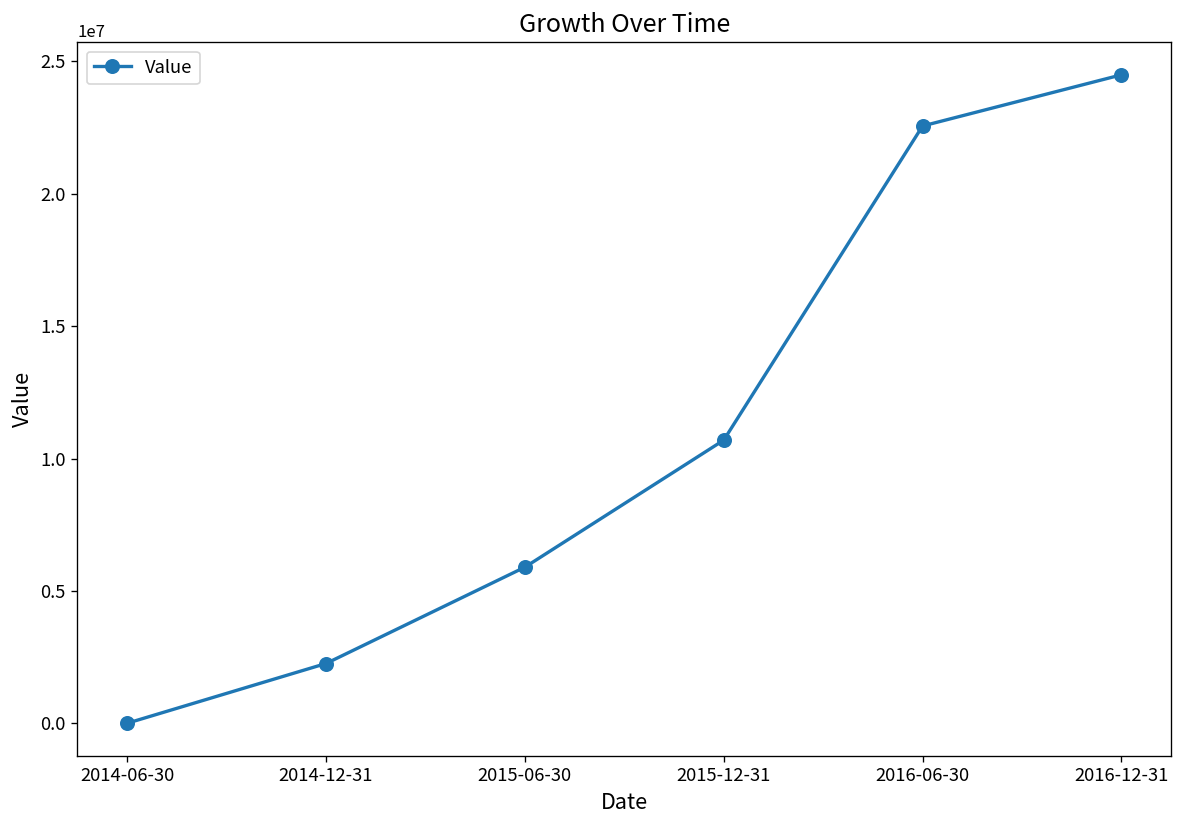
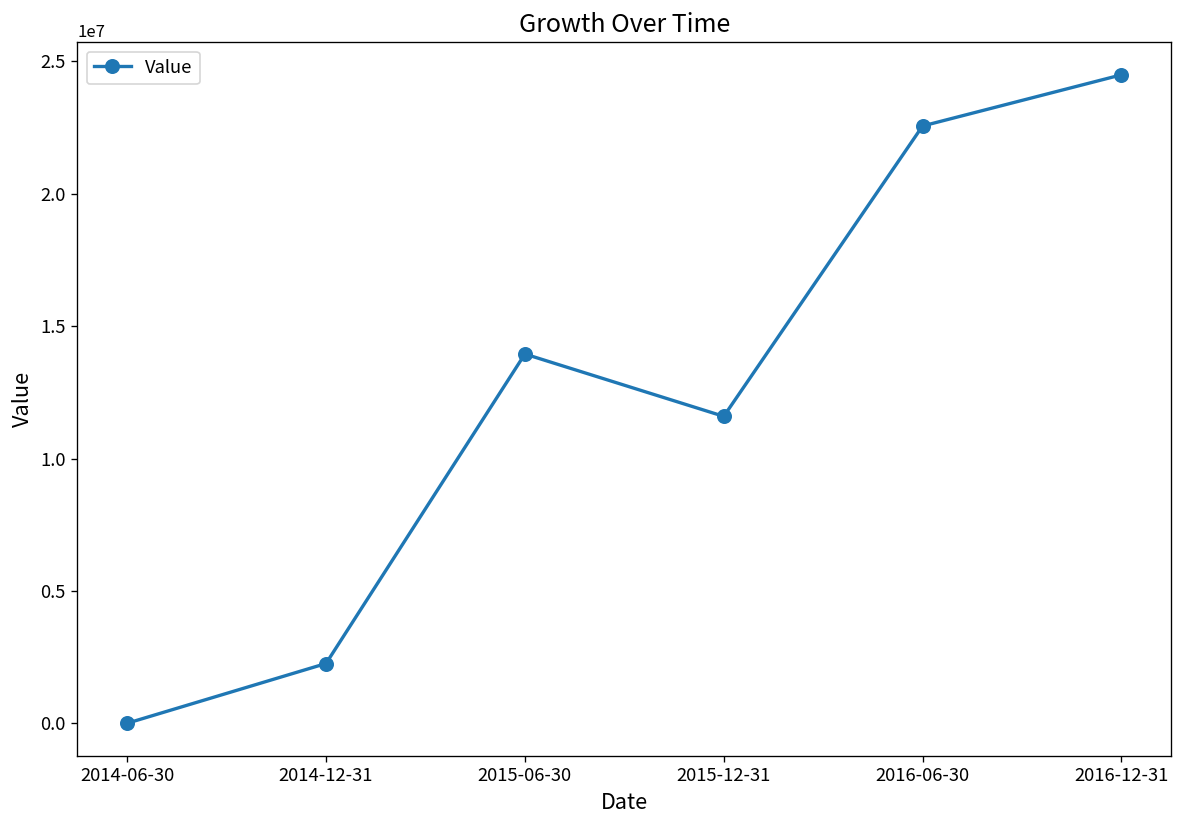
  {
    "2014-06-30": 0,
    "2014-12-31": 2300000,
-   "2015-06-30": 5900000,
-   "2015-12-31": 10700000,
+   "2015-06-30": 13900000,
+   "2015-12-31": 11600000,
    "2016-06-30": 22600000,
    "2016-12-31": 24500000
  }
